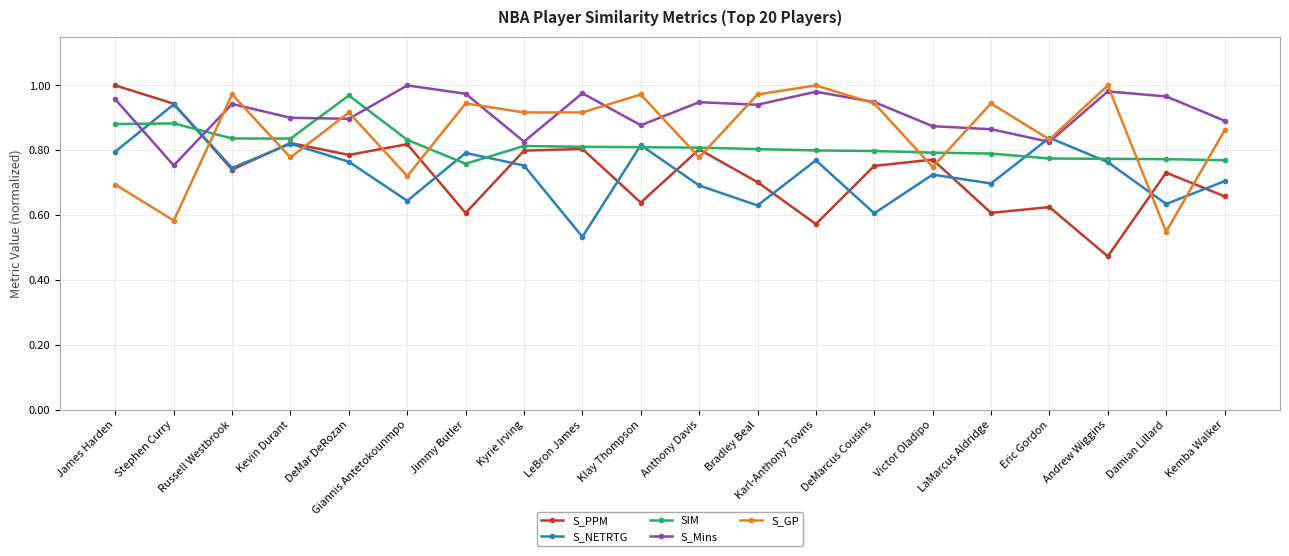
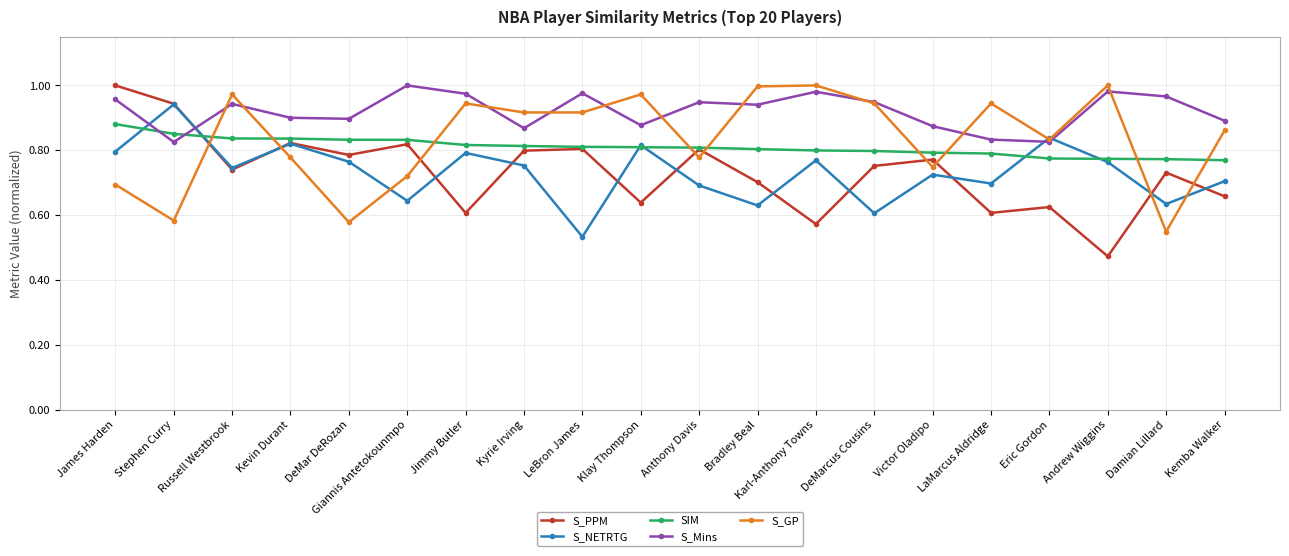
  {
    "S_PPM": {
      "James Harden": 1.00,
      "DeMar DeRozan": 0.79,
      "Giannis Antetokounmpo": 0.82,
      "Jimmy Butler": 0.61,
      "Kyrie Irving": 0.80,
      "Klay Thompson": 0.64,
      "Bradley Beal": 0.70,
      "Karl-Anthony Towns": 0.57,
      "DeMarcus Cousins": 0.75,
      "Victor Oladipo": 0.77,
      "LaMarcus Aldridge": 0.61,
      "Eric Gordon": 0.63,
      "Andrew Wiggins": 0.47,
      "Damian Lillard": 0.73,
      "Kemba Walker": 0.66
    },
    "S_NETRTG": {
      "James Harden": 0.80,
      "DeMar DeRozan": 0.76,
      "Giannis Antetokounmpo": 0.64,
      "Jimmy Butler": 0.79,
      "Kyrie Irving": 0.75,
      "LeBron James": 0.53,
      "Anthony Davis": 0.69,
      "Bradley Beal": 0.63,
      "Karl-Anthony Towns": 0.77,
      "DeMarcus Cousins": 0.61,
      "Victor Oladipo": 0.73,
      "LaMarcus Aldridge": 0.70,
      "Andrew Wiggins": 0.76,
      "Damian Lillard": 0.63,
      "Kemba Walker": 0.70
    },
    "SIM": {
      "James Harden": 0.88,
-     "Stephen Curry": 0.88,
+     "Stephen Curry": 0.85,
      "Russell Westbrook": 0.84,
      "Kevin Durant": 0.84,
-     "DeMar DeRozan": 0.97,
+     "DeMar DeRozan": 0.83,
      "Giannis Antetokounmpo": 0.83,
-     "Jimmy Butler": 0.76,
+     "Jimmy Butler": 0.82,
      "Kyrie Irving": 0.81,
      "Bradley Beal": 0.80,
      "Karl-Anthony Towns": 0.80,
      "DeMarcus Cousins": 0.80,
      "Victor Oladipo": 0.79,
      "LaMarcus Aldridge": 0.79,
      "Eric Gordon": 0.77,
      "Andrew Wiggins": 0.77,
      "Damian Lillard": 0.77,
      "Kemba Walker": 0.77
    },
    "S_Mins": {
      "James Harden": 0.96,
-     "Stephen Curry": 0.75,
+     "Stephen Curry": 0.83,
      "Russell Westbrook": 0.94,
      "Kevin Durant": 0.90,
      "DeMar DeRozan": 0.90,
      "Giannis Antetokounmpo": 1.00,
      "Jimmy Butler": 0.97,
-     "Kyrie Irving": 0.83,
+     "Kyrie Irving": 0.87,
      "LeBron James": 0.98,
      "Klay Thompson": 0.88,
      "Anthony Davis": 0.95,
      "Bradley Beal": 0.94,
      "Karl-Anthony Towns": 0.98,
      "Victor Oladipo": 0.87,
-     "LaMarcus Aldridge": 0.86,
+     "LaMarcus Aldridge": 0.83,
      "Andrew Wiggins": 0.98,
      "Damian Lillard": 0.97,
      "Kemba Walker": 0.89
    },
    "S_GP": {
      "James Harden": 0.69,
      "Stephen Curry": 0.58,
      "Russell Westbrook": 0.97,
      "Kevin Durant": 0.78,
-     "DeMar DeRozan": 0.92,
+     "DeMar DeRozan": 0.58,
      "Giannis Antetokounmpo": 0.72,
      "Jimmy Butler": 0.94,
      "Kyrie Irving": 0.92,
      "LeBron James": 0.92,
      "Klay Thompson": 0.97,
      "Anthony Davis": 0.78,
-     "Bradley Beal": 0.97,
+     "Bradley Beal": 1.00,
      "Karl-Anthony Towns": 1.00,
      "Victor Oladipo": 0.75,
      "LaMarcus Aldridge": 0.94,
      "Andrew Wiggins": 1.00,
      "Damian Lillard": 0.55,
      "Kemba Walker": 0.86
    }
  }
